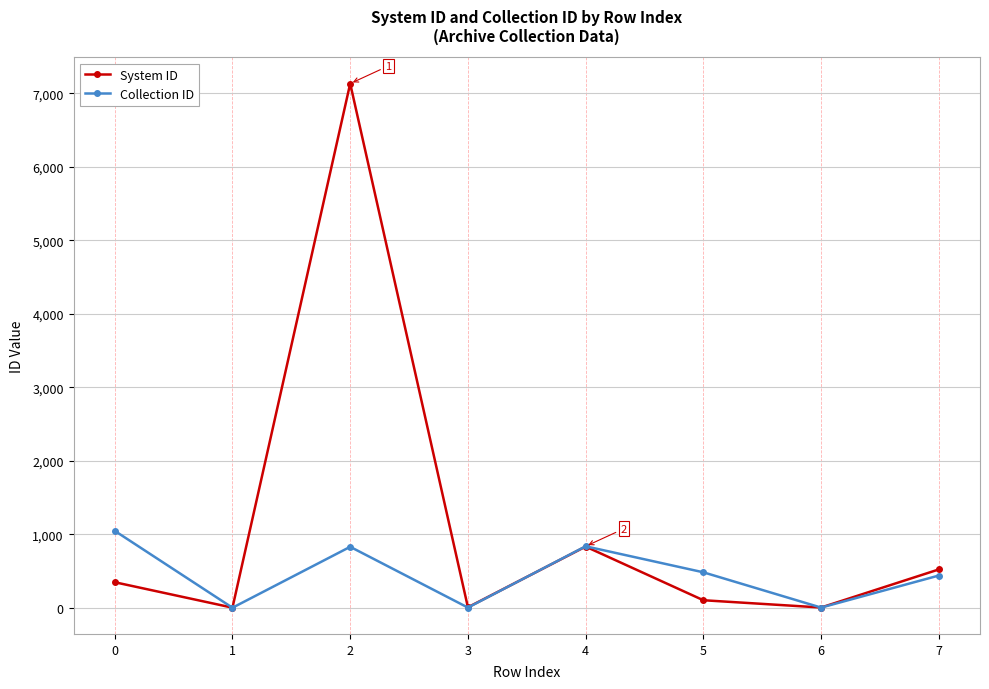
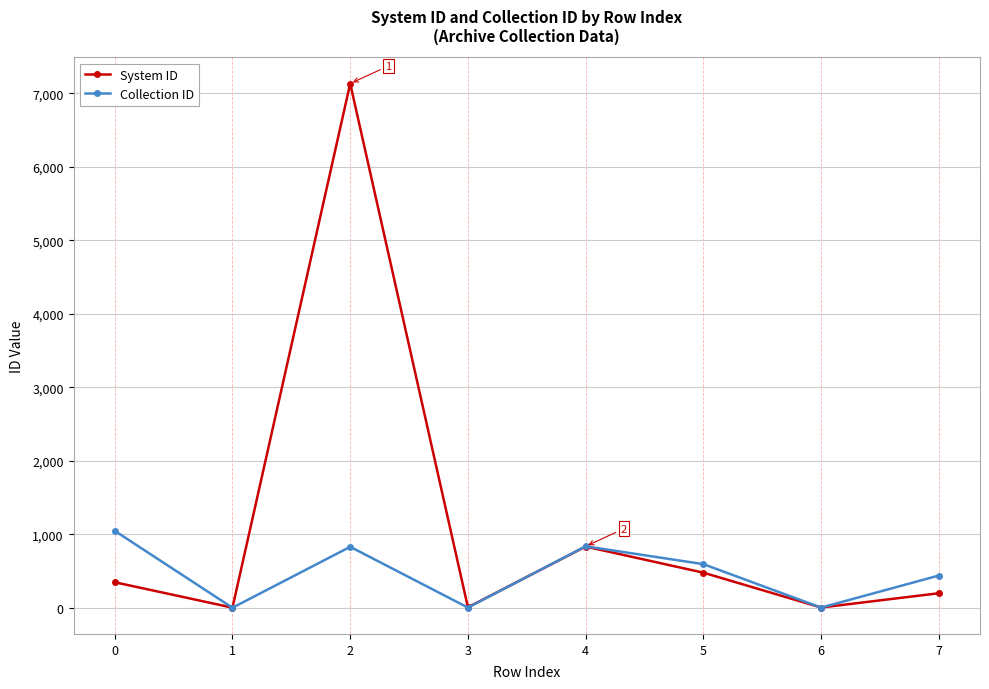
  {
    "System ID": {
      "0": "300",
-     "5": "100",
-     "7": "500"
+     "5": "500",
+     "7": "200"
    },
    "Collection ID": {
      "0": "1,000",
      "2": "800",
-     "5": "500",
+     "5": "600",
      "7": "400"
    }
  }
